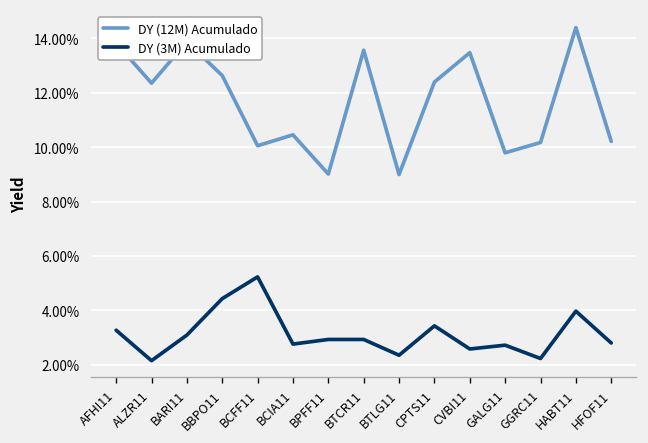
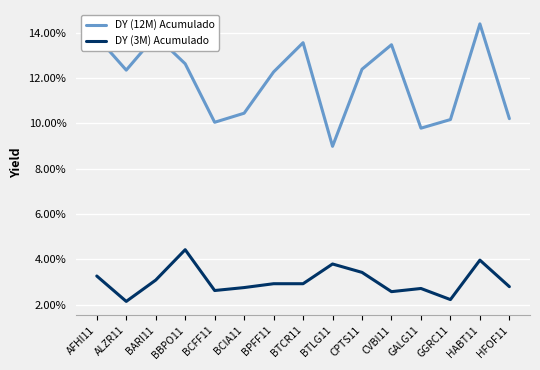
  {
    "DY (12M) Acumulado": {
      "ALZR11": "12.4%",
      "BBPO11": "12.6%",
      "BCFF11": "10.1%",
      "BCIA11": "10.5%",
-     "BPFF11": "9.0%",
+     "BPFF11": "12.3%",
      "BTCR11": "13.6%",
      "BTLG11": "9.0%",
      "CPTS11": "12.4%",
      "CVBI11": "13.5%",
      "GALG11": "9.8%",
      "GGRC11": "10.2%",
      "HABT11": "14.4%",
      "HFOF11": "10.2%"
    },
    "DY (3M) Acumulado": {
      "AFHI11": "3.3%",
      "ALZR11": "2.2%",
      "BARI11": "3.1%",
      "BBPO11": "4.4%",
-     "BCFF11": "5.2%",
+     "BCFF11": "2.6%",
      "BCIA11": "2.8%",
      "BPFF11": "2.9%",
      "BTCR11": "2.9%",
-     "BTLG11": "2.4%",
+     "BTLG11": "3.8%",
      "CPTS11": "3.4%",
      "CVBI11": "2.6%",
      "GALG11": "2.7%",
      "GGRC11": "2.2%",
      "HABT11": "4.0%",
      "HFOF11": "2.8%"
    }
  }
